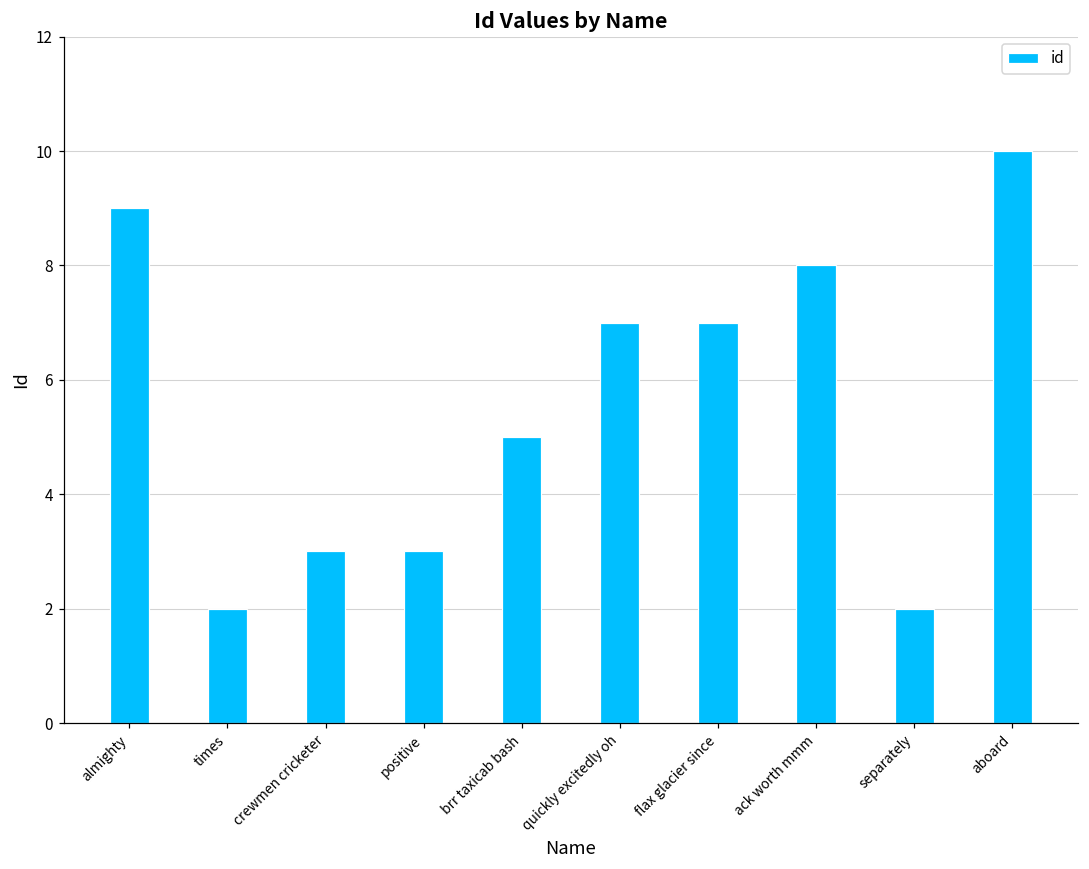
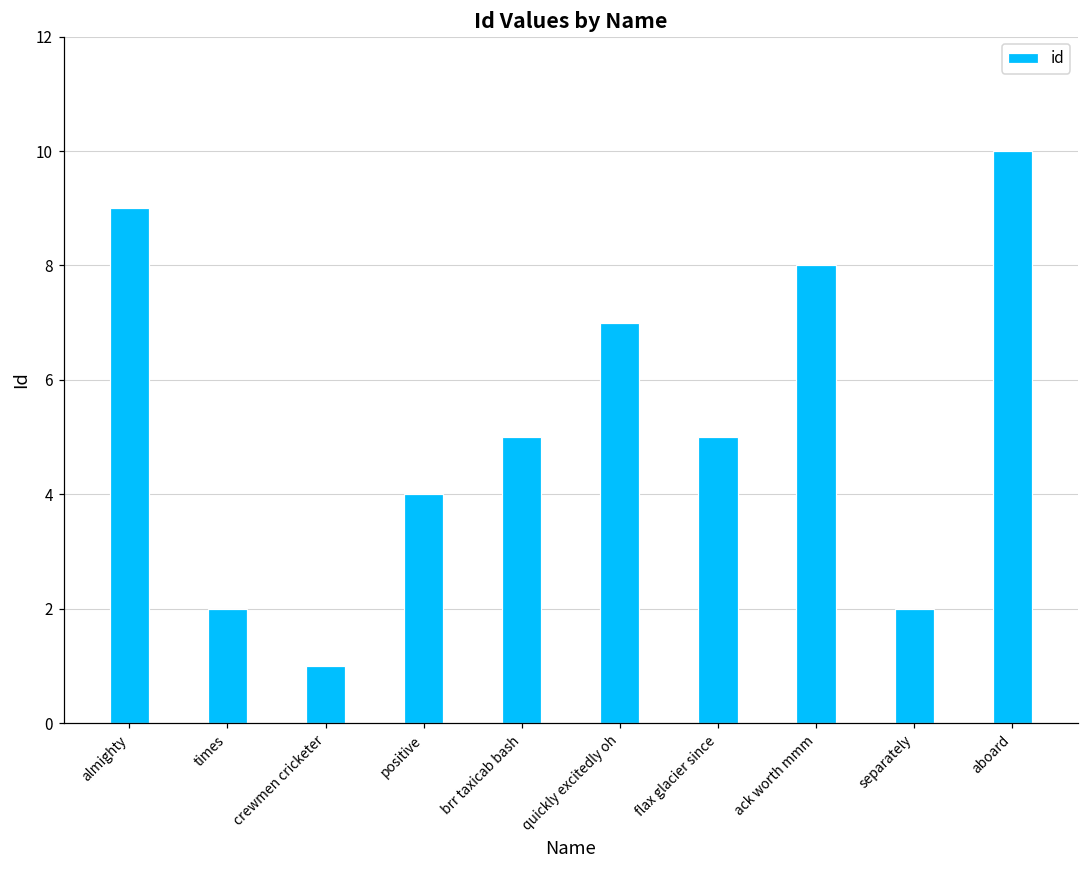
  {
    "almighty": 9,
    "times": 2,
-   "crewmen cricketer": 3,
-   "positive": 3,
+   "crewmen cricketer": 1,
+   "positive": 4,
    "brr taxicab bash": 5,
    "quickly excitedly oh": 7,
-   "flax glacier since": 7,
+   "flax glacier since": 5,
    "ack worth mmm": 8,
    "separately": 2,
    "aboard": 10
  }
